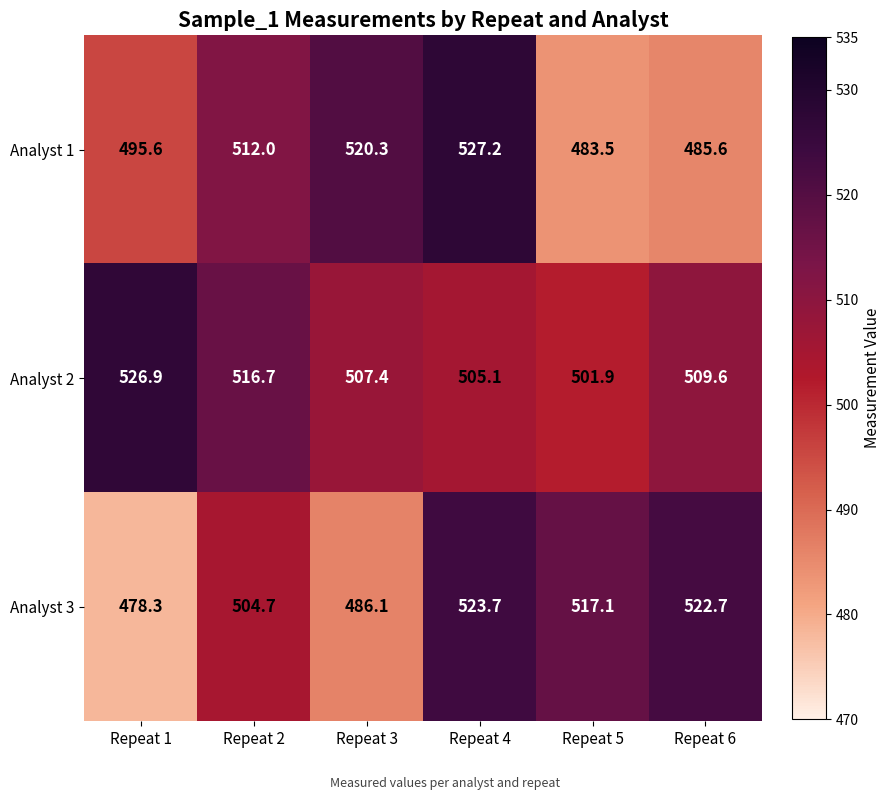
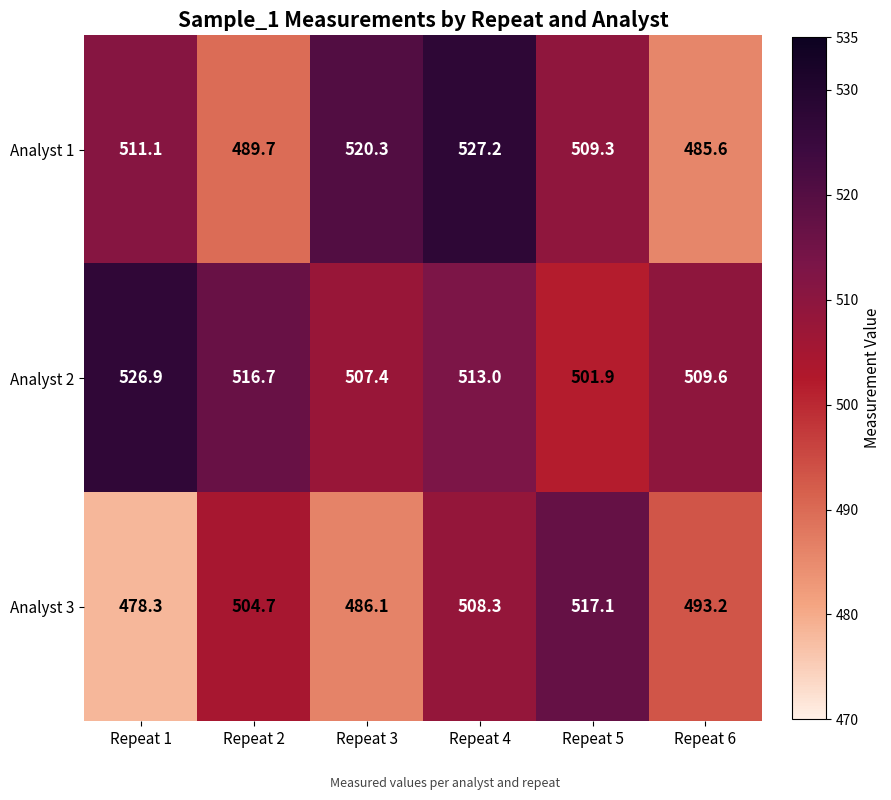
  {
    "Analyst 1": {
-     "Repeat 1": 495.6,
-     "Repeat 2": 512.0,
+     "Repeat 1": 511.1,
+     "Repeat 2": 489.7,
      "Repeat 3": 520.3,
      "Repeat 4": 527.2,
-     "Repeat 5": 483.5,
+     "Repeat 5": 509.3,
      "Repeat 6": 485.6
    },
    "Analyst 2": {
      "Repeat 1": 526.9,
      "Repeat 2": 516.7,
      "Repeat 3": 507.4,
-     "Repeat 4": 505.1,
+     "Repeat 4": 513.0,
      "Repeat 5": 501.9,
      "Repeat 6": 509.6
    },
    "Analyst 3": {
      "Repeat 1": 478.3,
      "Repeat 2": 504.7,
      "Repeat 3": 486.1,
-     "Repeat 4": 523.7,
+     "Repeat 4": 508.3,
      "Repeat 5": 517.1,
-     "Repeat 6": 522.7
+     "Repeat 6": 493.2
    }
  }
